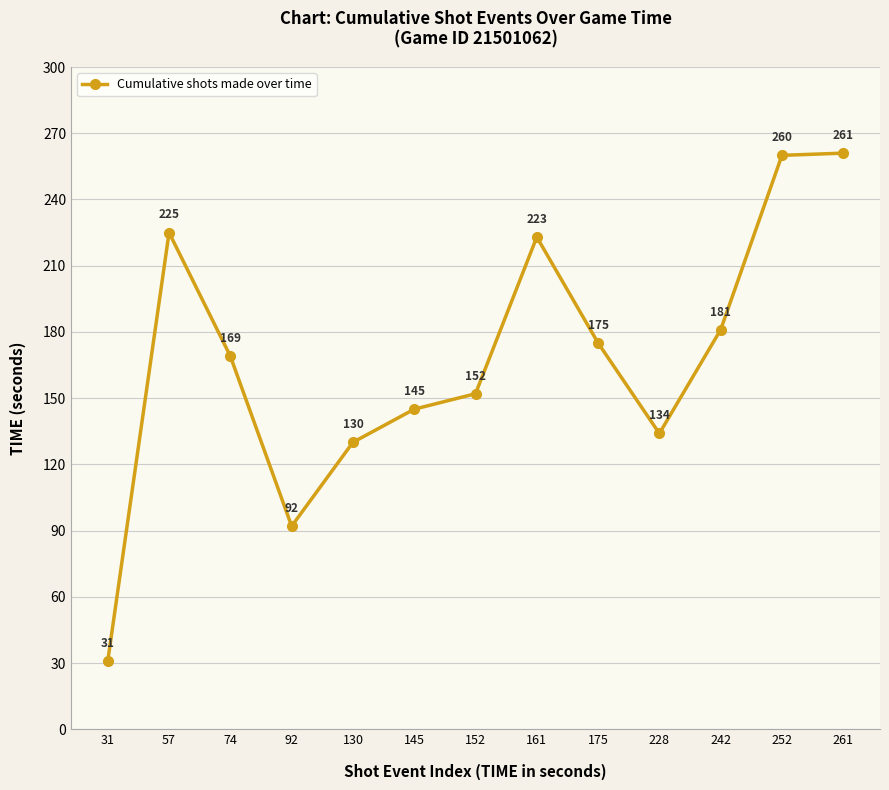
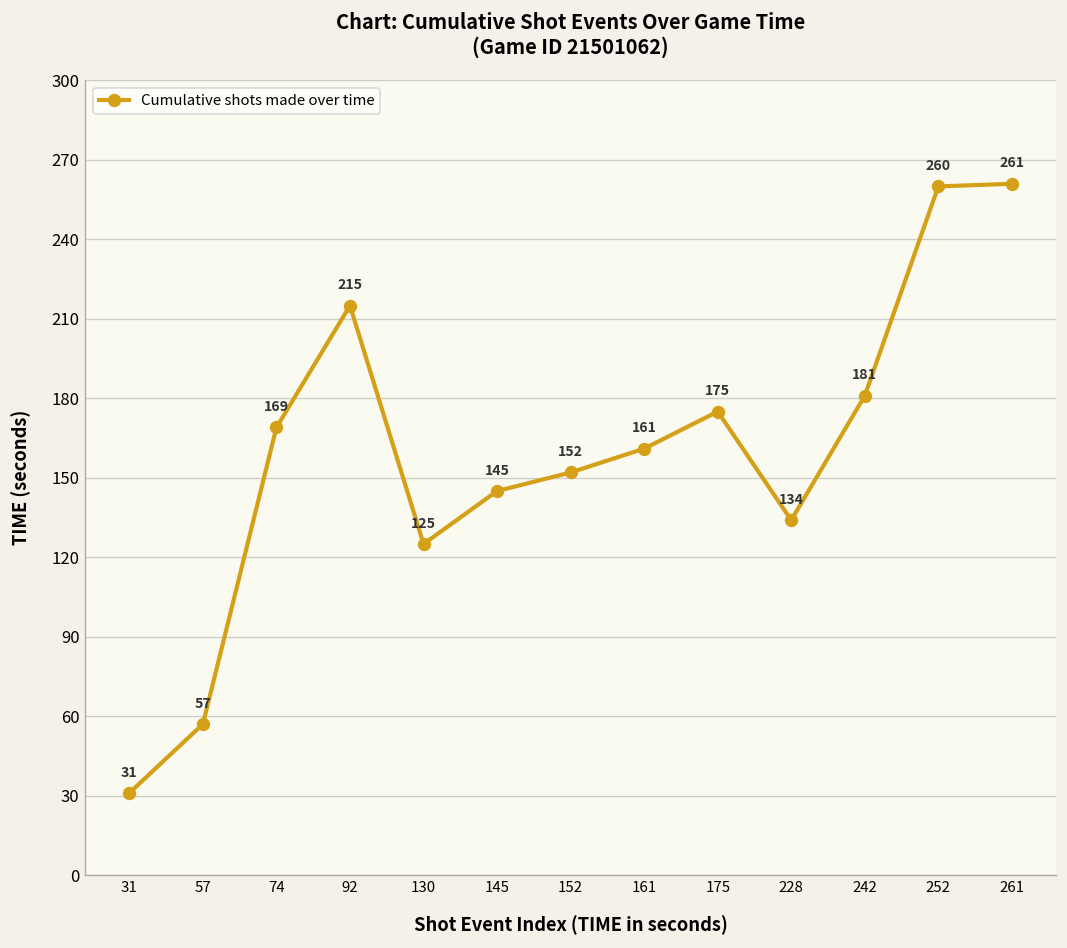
  {
    "31": 31,
-   "57": 225,
+   "57": 57,
    "74": 169,
-   "92": 92,
-   "130": 130,
+   "92": 215,
+   "130": 125,
    "145": 145,
    "152": 152,
-   "161": 223,
+   "161": 161,
    "175": 175,
    "228": 134,
    "242": 181,
    "252": 260,
    "261": 261
  }
